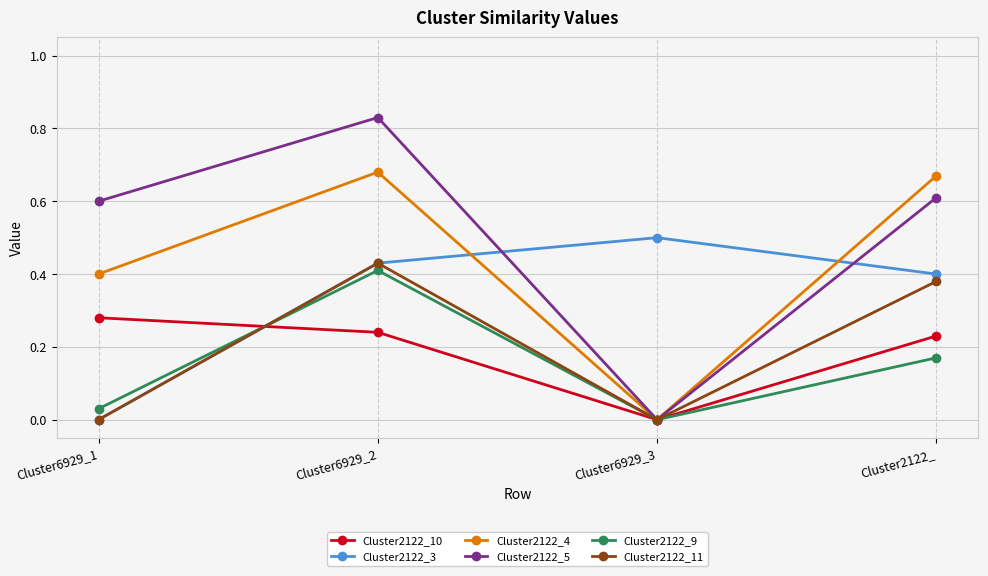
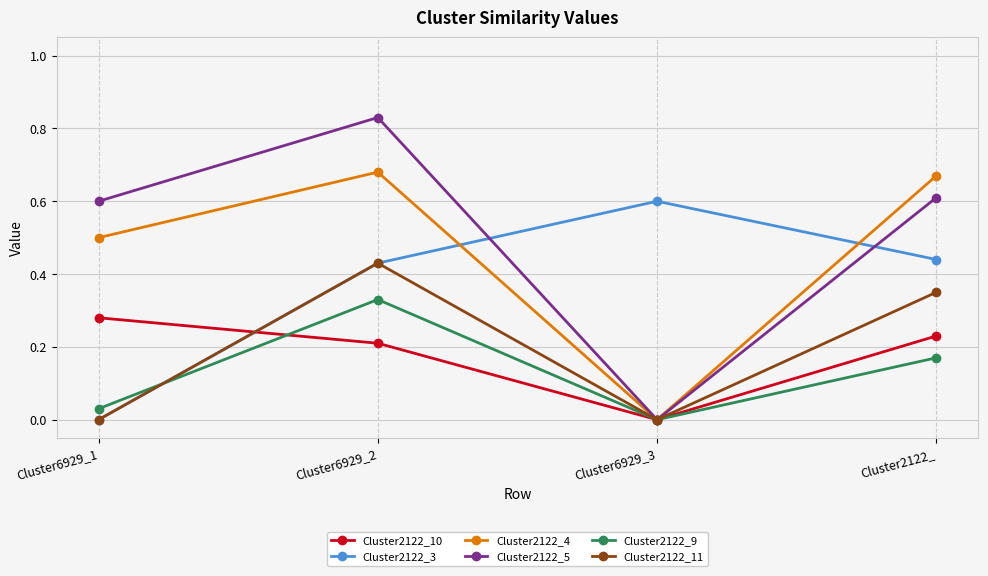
  {
    "Cluster2122_10": {
      "Cluster6929_1": 0.28,
-     "Cluster6929_2": 0.24,
+     "Cluster6929_2": 0.21,
      "Cluster2122_": 0.23
    },
    "Cluster2122_3": {
-     "Cluster6929_3": 0.5,
-     "Cluster2122_": 0.40
+     "Cluster6929_3": 0.6,
+     "Cluster2122_": 0.44
    },
    "Cluster2122_4": {
-     "Cluster6929_1": 0.4,
+     "Cluster6929_1": 0.5,
      "Cluster6929_2": 0.68,
      "Cluster2122_": 0.67
    },
    "Cluster2122_5": {
      "Cluster6929_1": 0.60,
      "Cluster6929_2": 0.83,
      "Cluster2122_": 0.61
    },
    "Cluster2122_9": {
      "Cluster6929_1": 0.03,
-     "Cluster6929_2": 0.41,
+     "Cluster6929_2": 0.33,
      "Cluster2122_": 0.17
    },
    "Cluster2122_11": {
-     "Cluster2122_": 0.38
+     "Cluster2122_": 0.35
    }
  }
